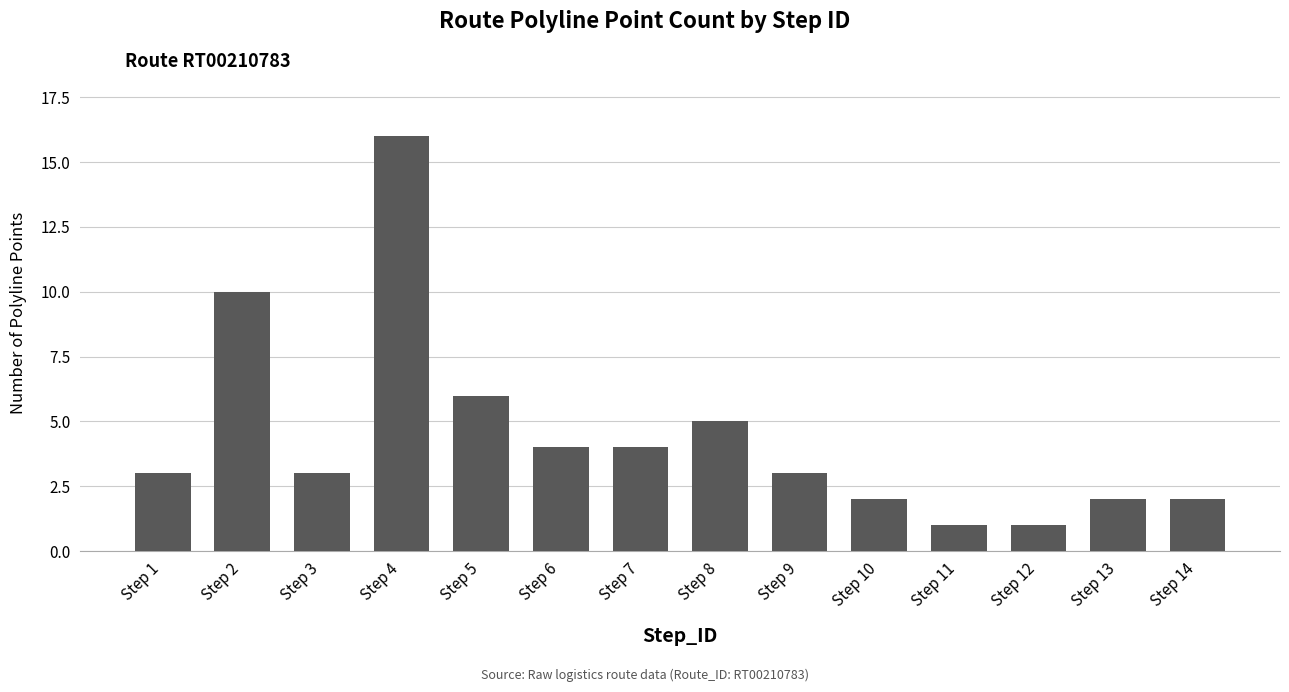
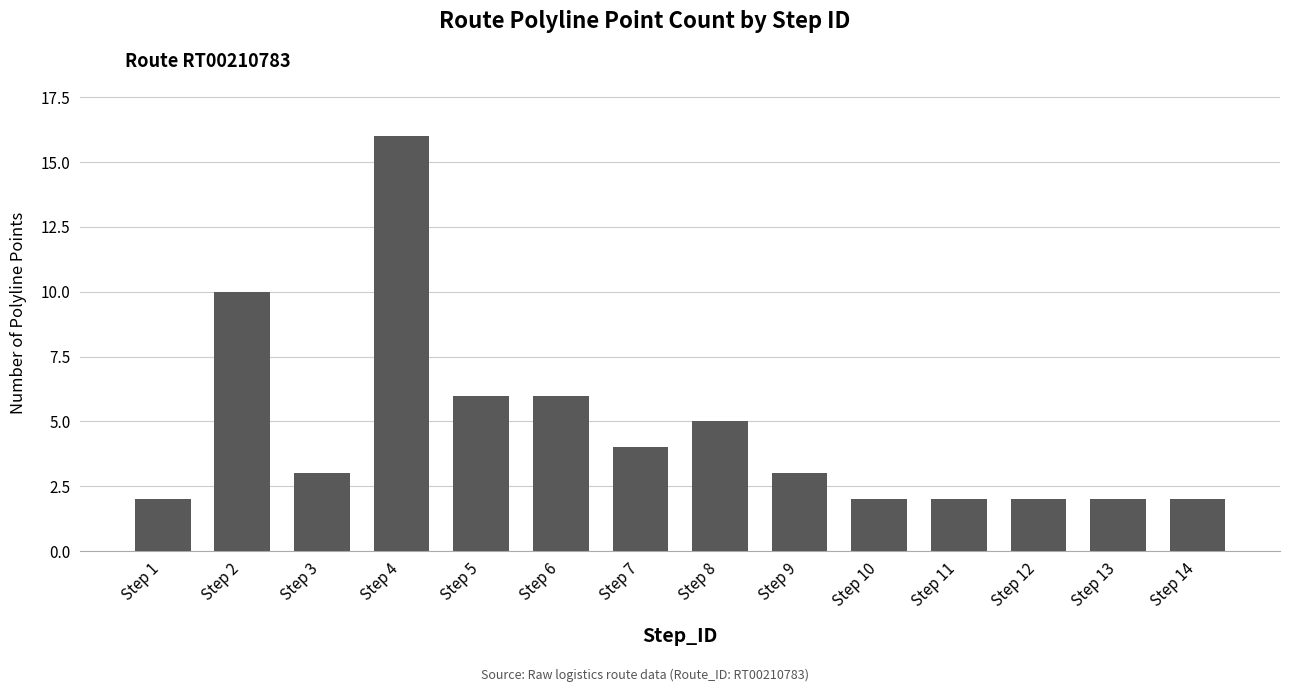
  {
-   "Step 1": 3,
+   "Step 1": 2,
    "Step 2": 10,
    "Step 3": 3,
    "Step 4": 16,
    "Step 5": 6,
-   "Step 6": 4,
+   "Step 6": 6,
    "Step 7": 4,
    "Step 8": 5,
    "Step 9": 3,
    "Step 10": 2,
-   "Step 11": 1,
-   "Step 12": 1,
+   "Step 11": 2,
+   "Step 12": 2,
    "Step 13": 2,
    "Step 14": 2
  }
